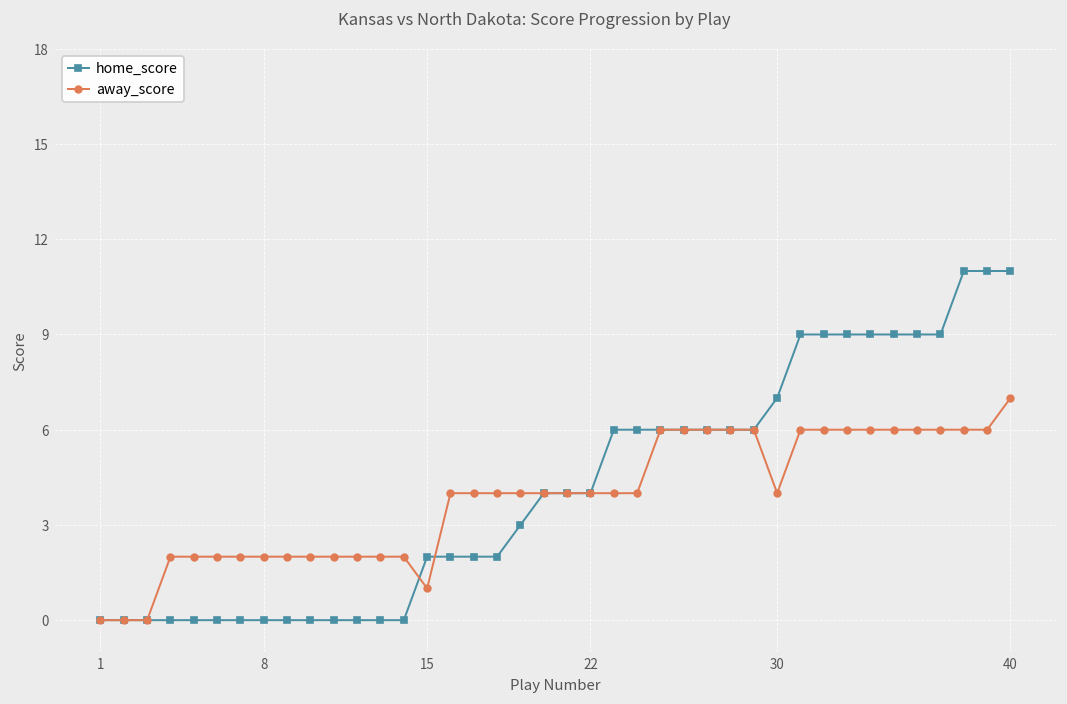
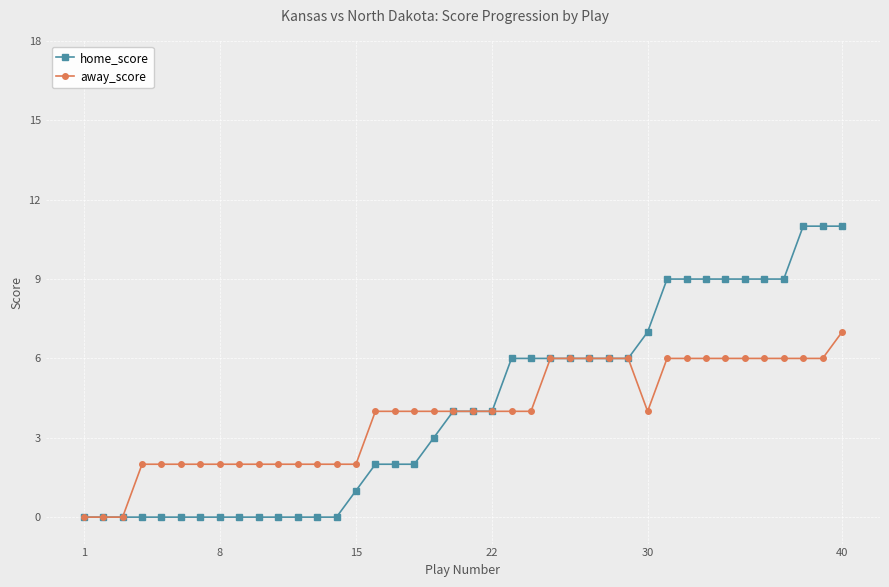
  {
    "home_score": {
      "8": 0,
-     "15": 2,
+     "15": 1,
      "30": 7,
      "40": 11
    },
    "away_score": {
      "8": 2,
-     "15": 1,
+     "15": 2,
      "30": 4,
      "40": 7
    }
  }
